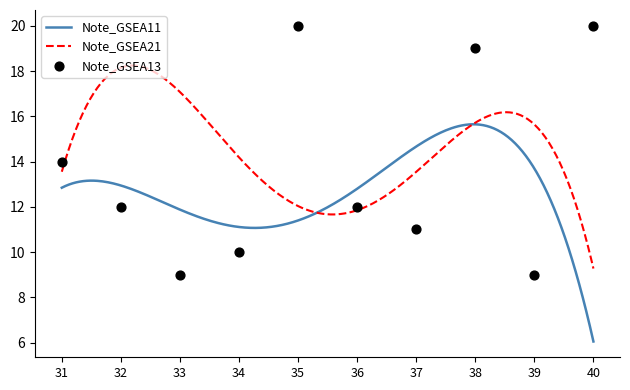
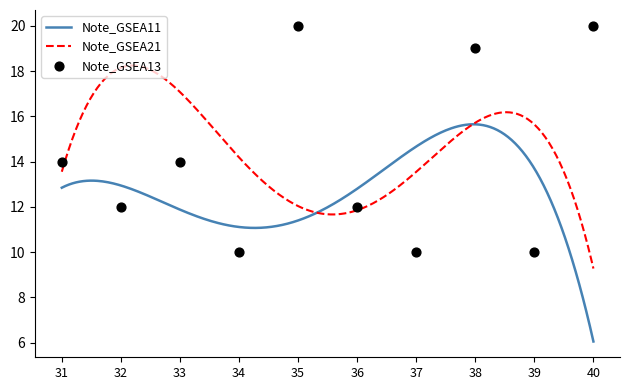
  {
    "Note_GSEA11": {
      "31": 12.8,
      "40": 6
    },
    "Note_GSEA13": {
-     "33": 9,
-     "37": 11,
-     "39": 9
+     "33": 14,
+     "37": 10,
+     "39": 10
    },
    "Note_GSEA21": {
      "31": 13.5,
      "40": 9.3
    }
  }
